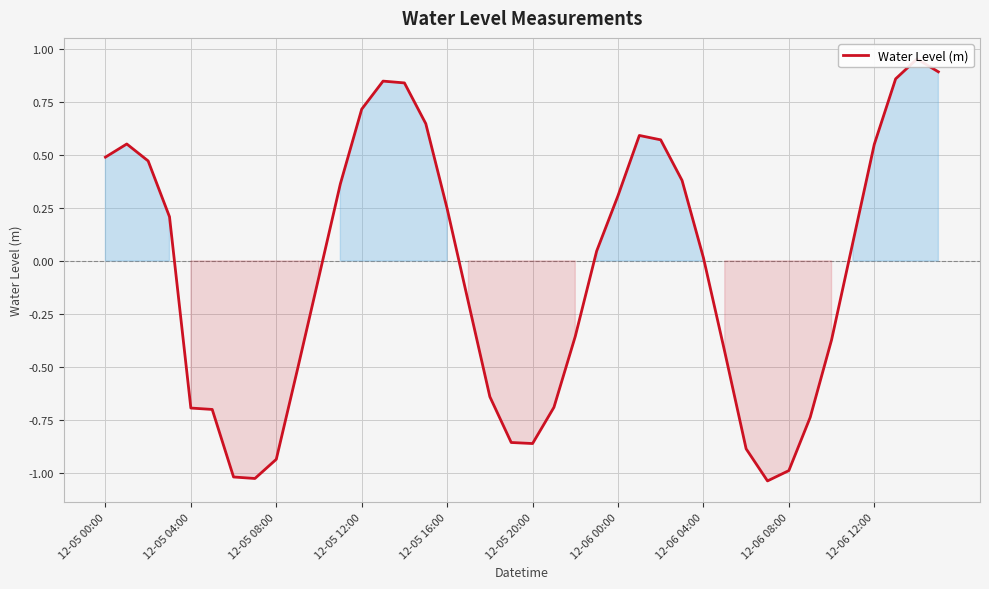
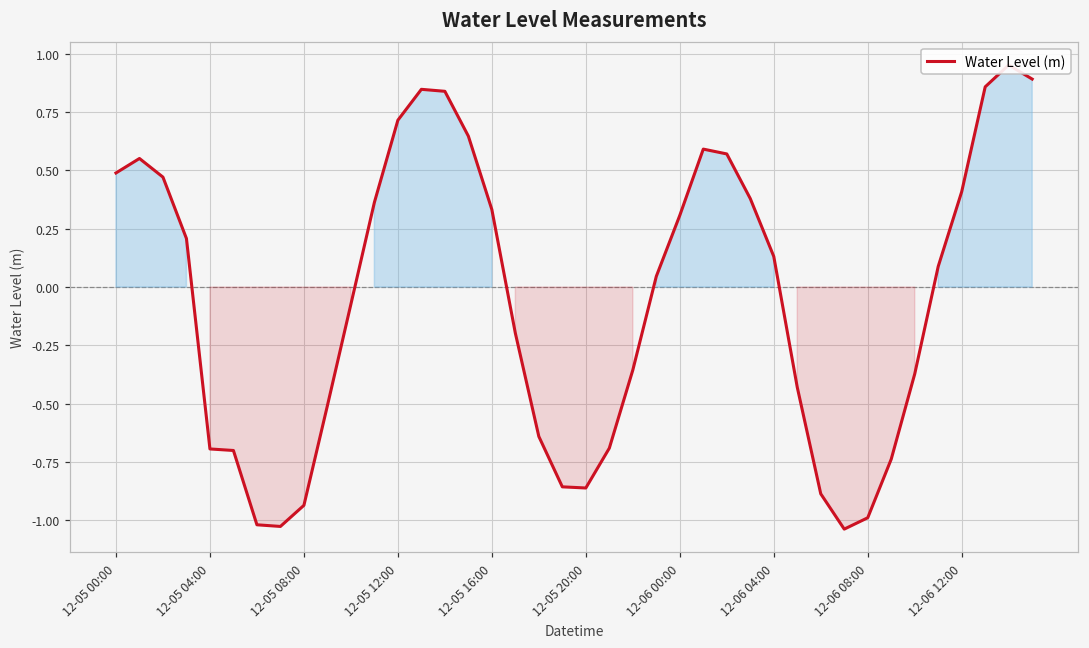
  {
    "12-05 00:00": 0.49,
    "12-05 04:00": -0.69,
    "12-05 08:00": -0.94,
    "12-05 12:00": 0.72,
-   "12-05 16:00": 0.25,
+   "12-05 16:00": 0.33,
    "12-05 20:00": -0.86,
    "12-06 00:00": 0.31,
-   "12-06 04:00": 0.01,
+   "12-06 04:00": 0.13,
    "12-06 08:00": -0.99,
-   "12-06 12:00": 0.55
+   "12-06 12:00": 0.41
  }
